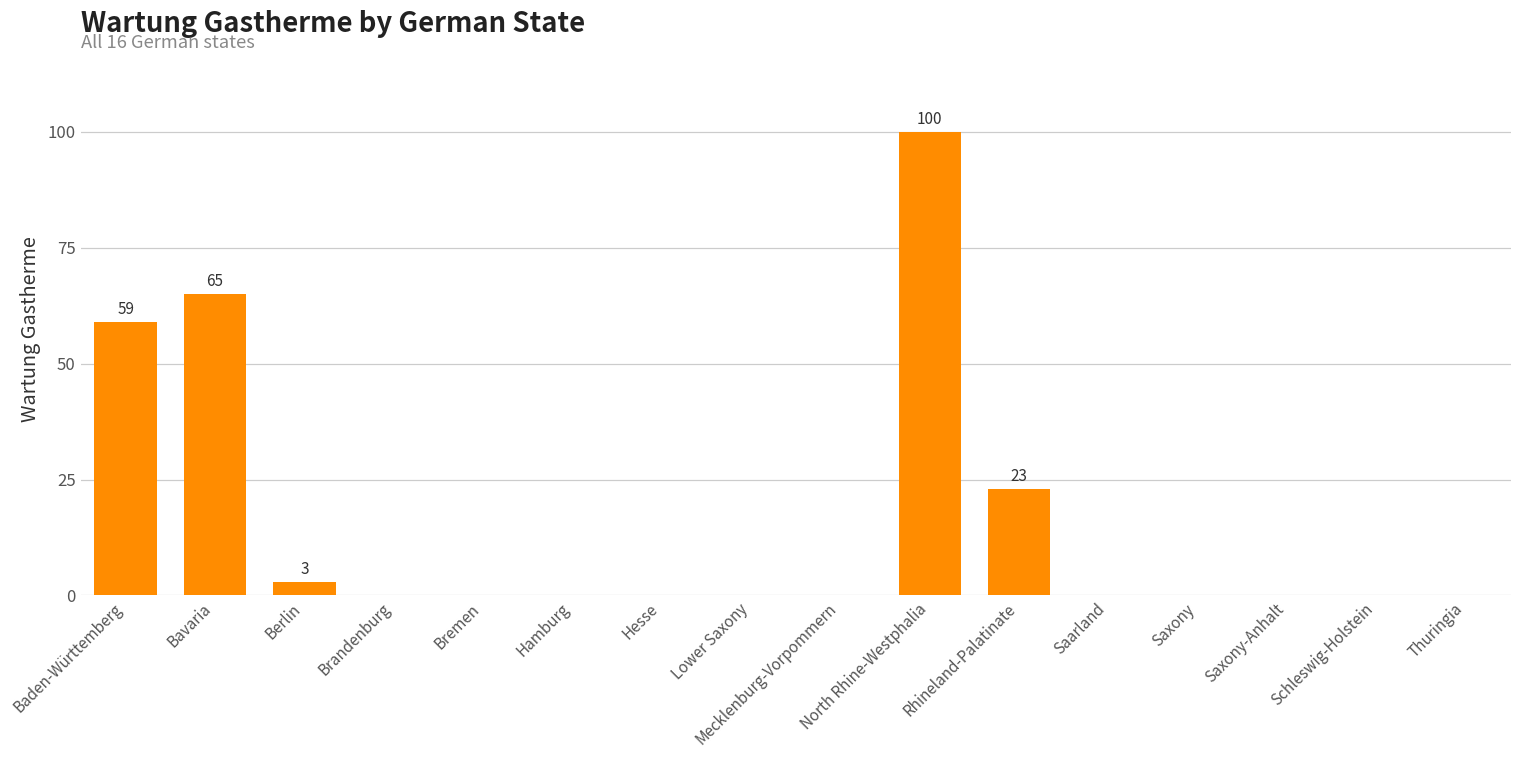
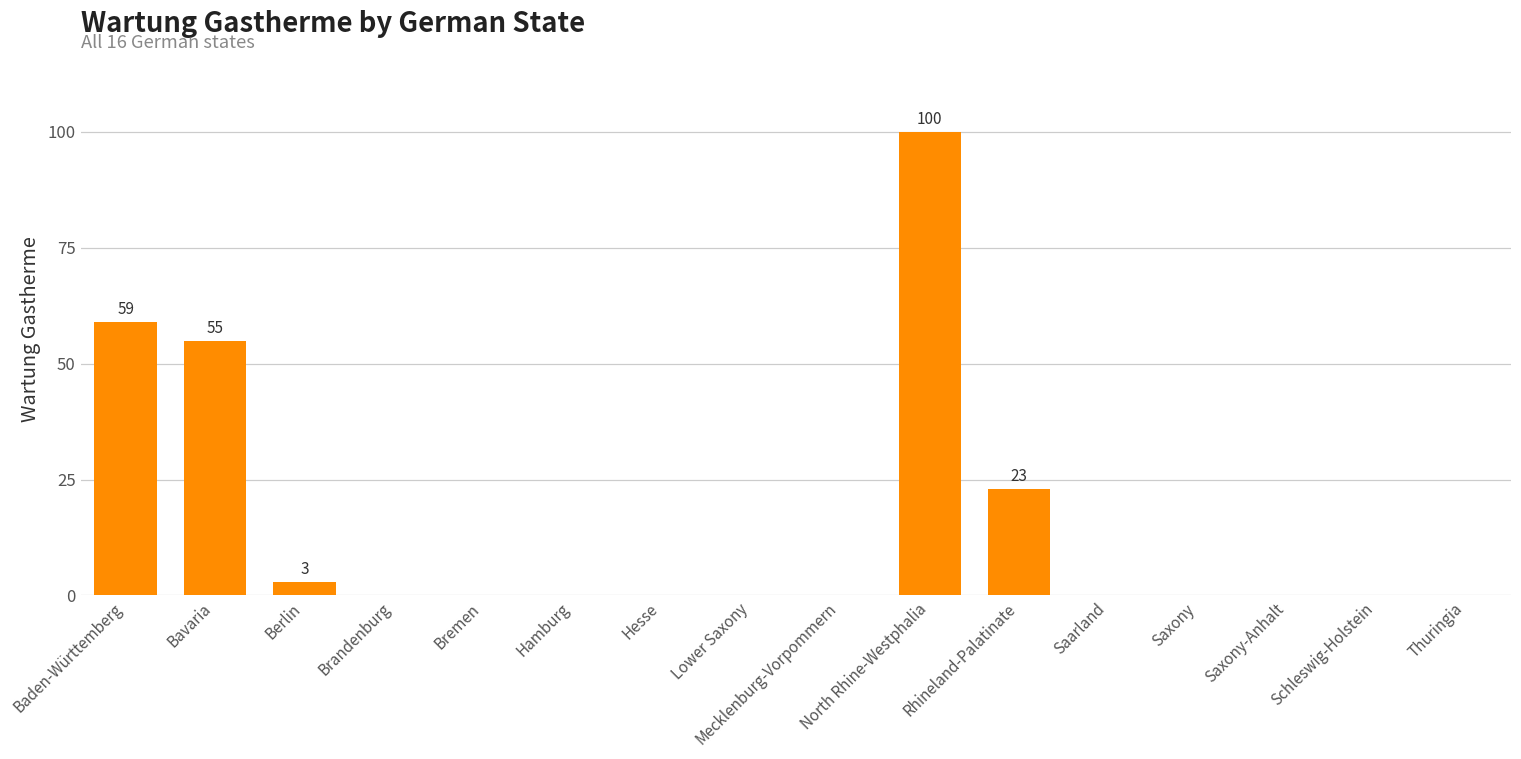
  {
    "Baden-Württemberg": 59,
-   "Bavaria": 65,
+   "Bavaria": 55,
    "Berlin": 3,
    "North Rhine-Westphalia": 100,
    "Rhineland-Palatinate": 23
  }
